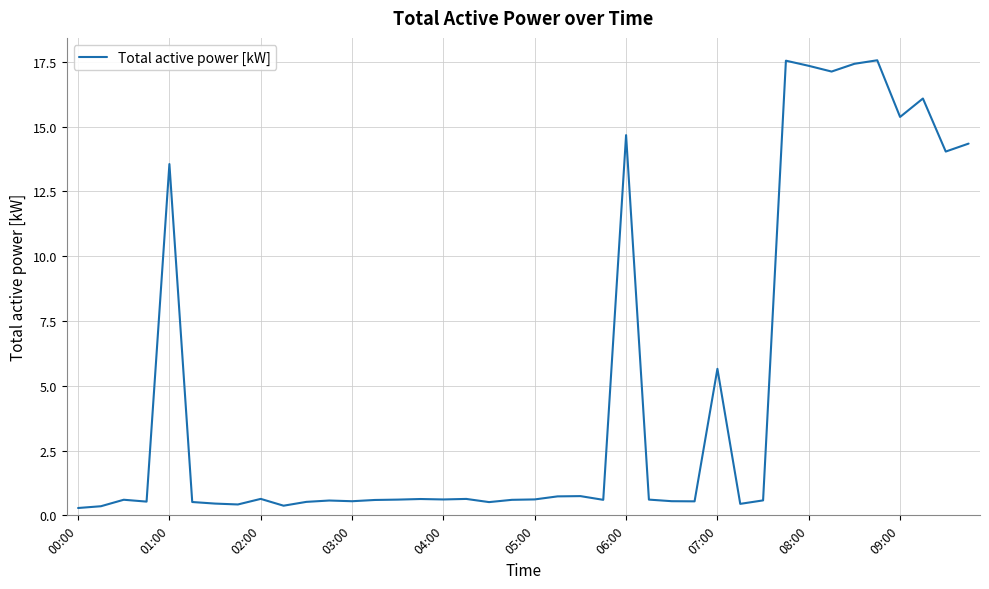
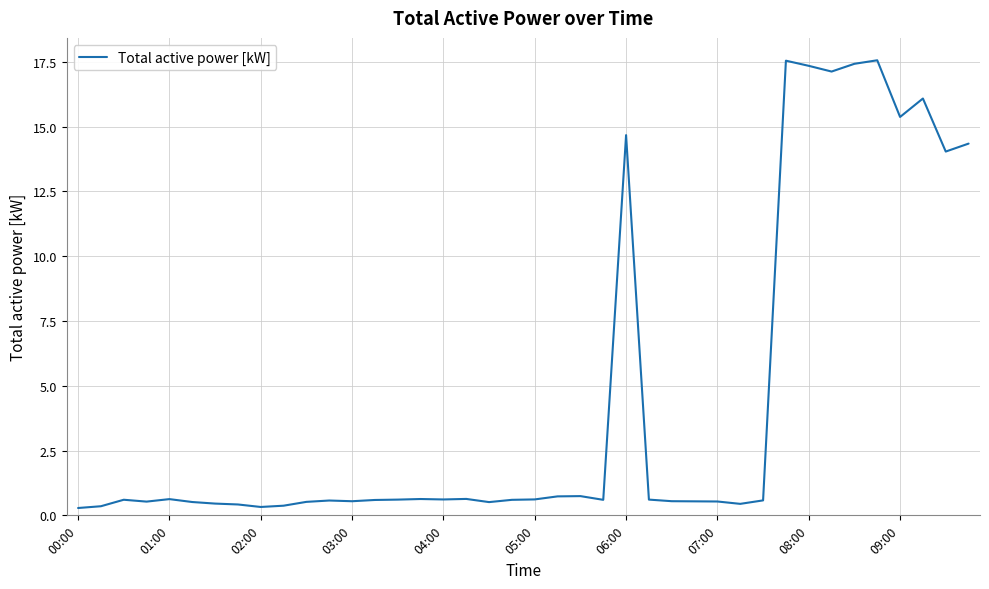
  {
    "00:00": 0.3,
-   "01:00": 13.6,
-   "02:00": 0.6,
+   "01:00": 0.6,
+   "02:00": 0.3,
    "03:00": 0.5,
    "04:00": 0.6,
    "05:00": 0.6,
    "06:00": 14.7,
-   "07:00": 5.7,
+   "07:00": 0.5,
    "08:00": 17.3,
    "09:00": 15.4
  }
